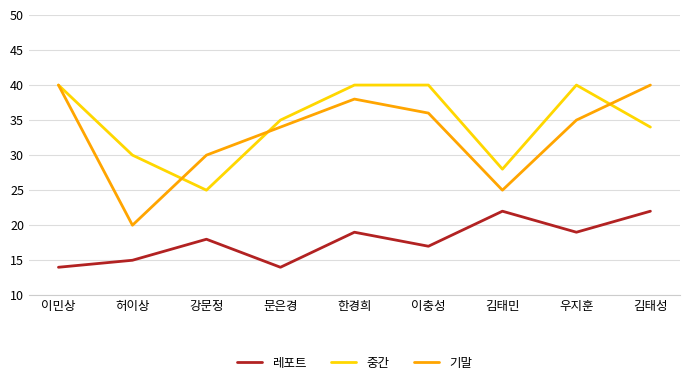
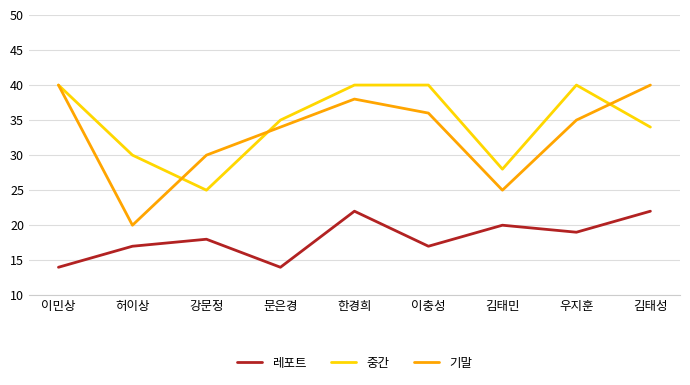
  {
    "레포트": {
      "이민상": 14,
-     "허이상": 15,
+     "허이상": 17,
      "강문정": 18,
      "문은경": 14,
-     "한경희": 19,
+     "한경희": 22,
      "이충성": 17,
-     "김태민": 22,
+     "김태민": 20,
      "우지훈": 19,
      "김태성": 22
    }
  }
